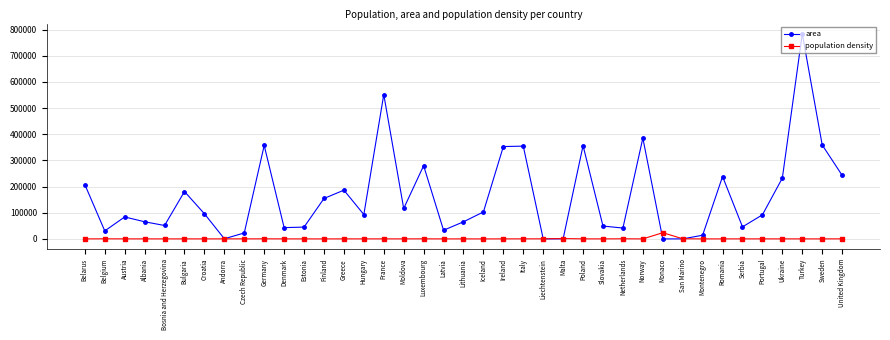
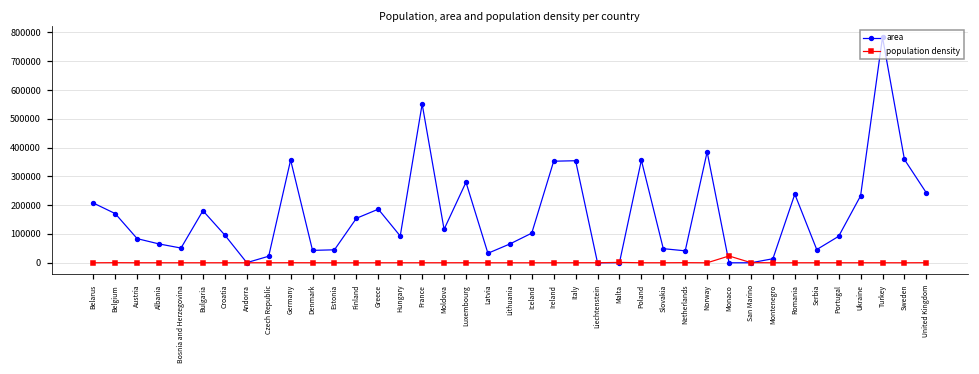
  {
    "area": {
      "Belarus": 210000,
-     "Belgium": 30000,
+     "Belgium": 170000,
      "Austria": 80000,
      "Albania": 70000,
      "Bosnia and Herzegovina": 50000,
      "Bulgaria": 180000,
      "Croatia": 100000,
      "Czech Republic": 20000,
      "Germany": 360000,
      "Denmark": 40000,
      "Estonia": 50000,
      "Finland": 150000,
      "Greece": 190000,
      "Hungary": 90000,
      "France": 550000,
      "Moldova": 120000,
      "Luxembourg": 280000,
      "Latvia": 30000,
      "Lithuania": 70000,
      "Iceland": 100000,
      "Ireland": 350000,
      "Italy": 350000,
      "Poland": 360000,
      "Slovakia": 50000,
      "Netherlands": 40000,
      "Norway": 390000,
      "Monaco": 0,
      "Montenegro": 10000,
      "Romania": 240000,
      "Serbia": 50000,
      "Portugal": 90000,
      "Ukraine": 230000,
      "Sweden": 360000,
      "United Kingdom": 240000
    },
    "population density": {
      "Belarus": 0,
      "Belgium": 0,
      "Austria": 0,
      "Albania": 0,
      "Bosnia and Herzegovina": 0,
      "Bulgaria": 0,
      "Croatia": 0,
      "Czech Republic": 0,
      "Germany": 0,
      "Denmark": 0,
      "Estonia": 0,
      "Finland": 0,
      "Greece": 0,
      "Hungary": 0,
      "France": 0,
      "Moldova": 0,
      "Luxembourg": 0,
      "Latvia": 0,
      "Lithuania": 0,
      "Iceland": 0,
      "Ireland": 0,
      "Italy": 0,
      "Poland": 0,
      "Slovakia": 0,
      "Netherlands": 0,
      "Norway": 0,
      "Monaco": 20000,
      "Montenegro": 0,
      "Romania": 0,
      "Serbia": 0,
      "Portugal": 0,
      "Ukraine": 0,
      "Turkey": 0,
      "Sweden": 0,
      "United Kingdom": 0
    }
  }
